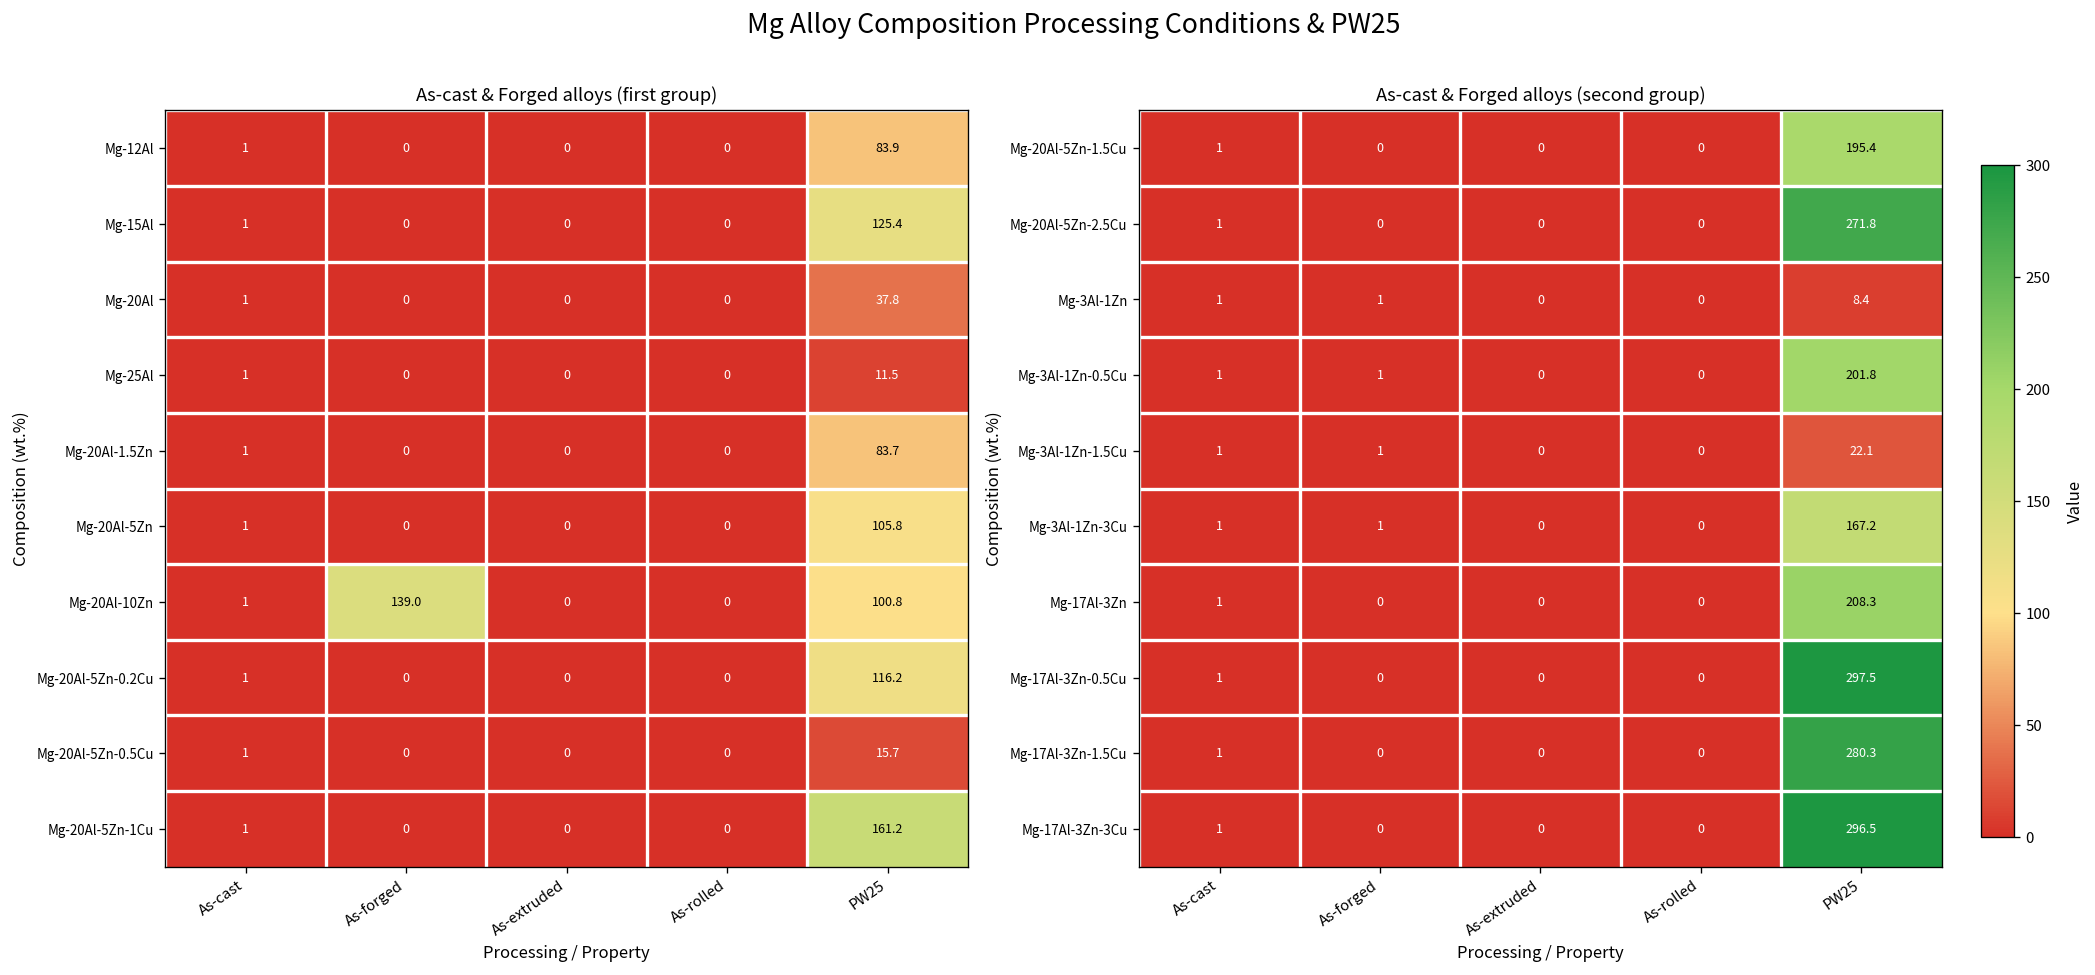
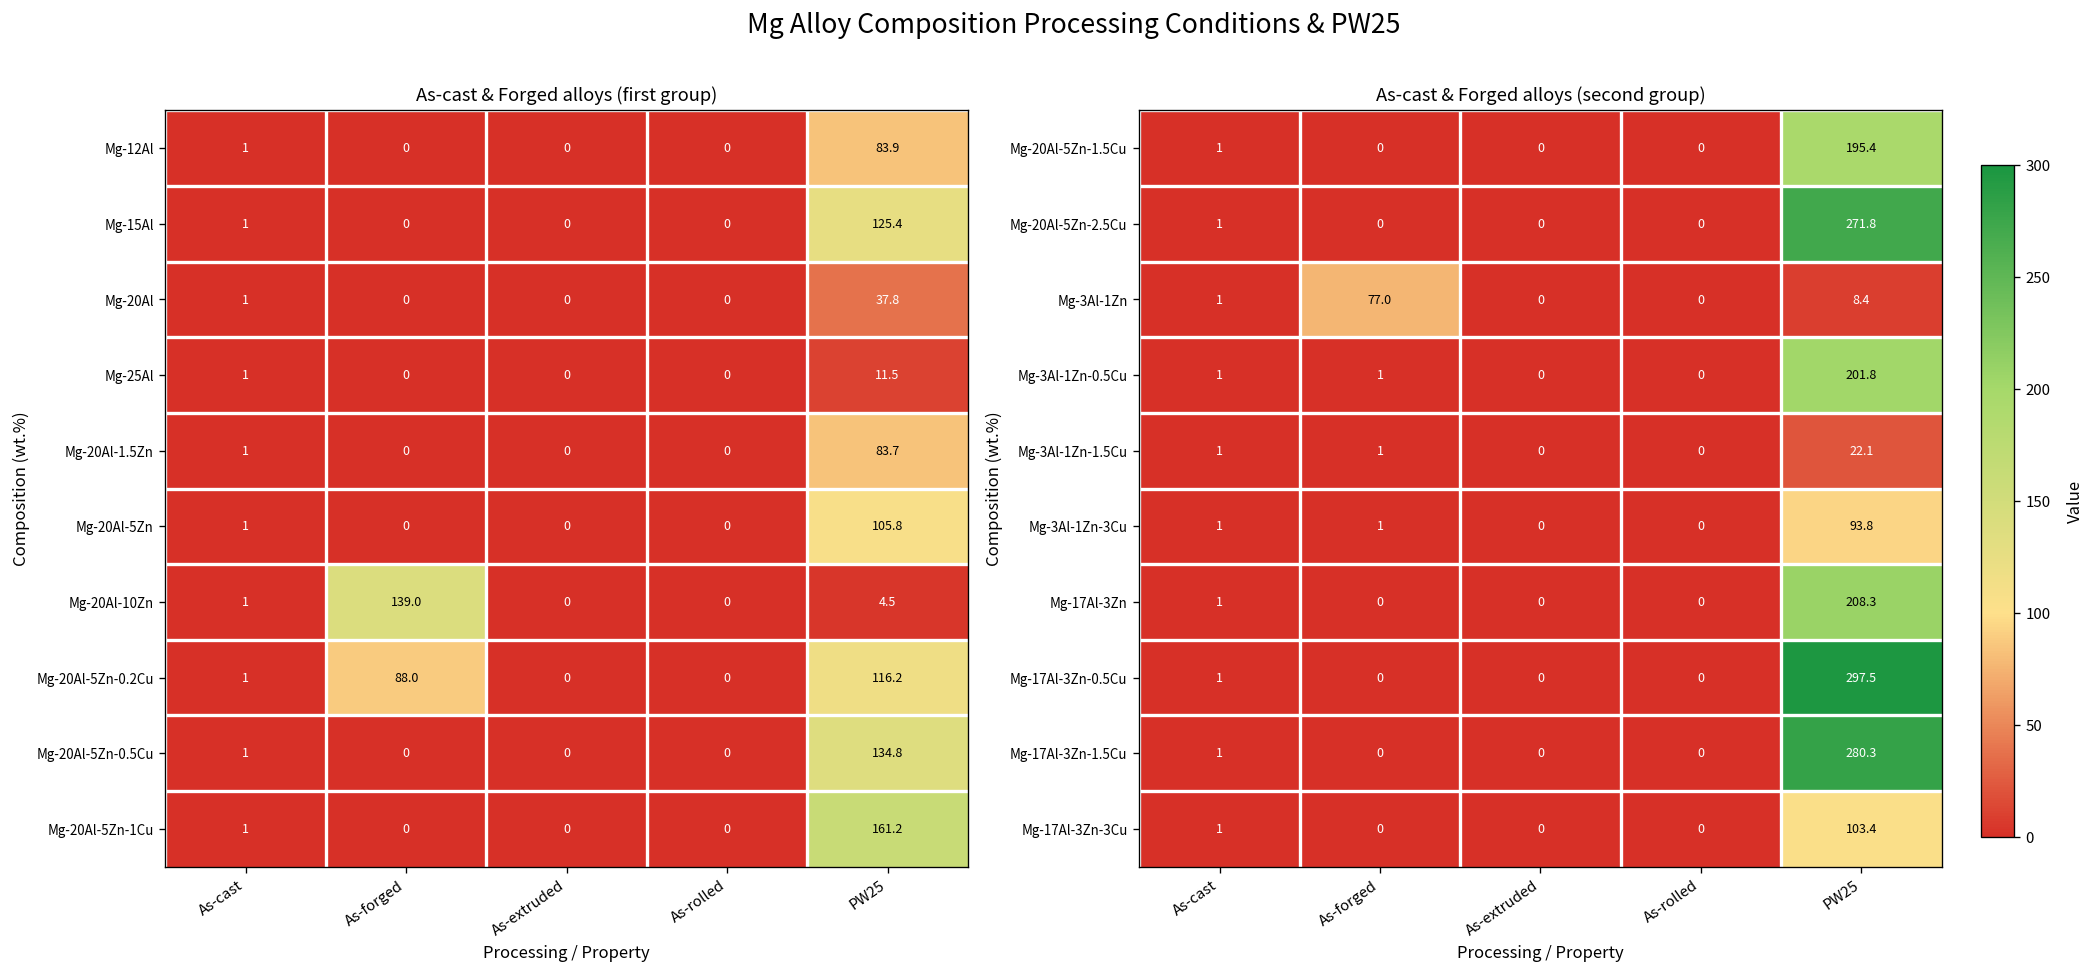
  {
    "As-cast & Forged alloys (first group)": {
      "Mg-12Al": {
        "As-cast": 1,
        "As-forged": 0,
        "As-extruded": 0,
        "As-rolled": 0,
        "PW25": 83.9
      },
      "Mg-15Al": {
        "As-cast": 1,
        "As-forged": 0,
        "As-extruded": 0,
        "As-rolled": 0,
        "PW25": 125.4
      },
      "Mg-20Al": {
        "As-cast": 1,
        "As-forged": 0,
        "As-extruded": 0,
        "As-rolled": 0,
        "PW25": 37.8
      },
      "Mg-25Al": {
        "As-cast": 1,
        "As-forged": 0,
        "As-extruded": 0,
        "As-rolled": 0,
        "PW25": 11.5
      },
      "Mg-20Al-1.5Zn": {
        "As-cast": 1,
        "As-forged": 0,
        "As-extruded": 0,
        "As-rolled": 0,
        "PW25": 83.7
      },
      "Mg-20Al-5Zn": {
        "As-cast": 1,
        "As-forged": 0,
        "As-extruded": 0,
        "As-rolled": 0,
        "PW25": 105.8
      },
      "Mg-20Al-10Zn": {
        "As-cast": 1,
        "As-forged": 139.0,
        "As-extruded": 0,
        "As-rolled": 0,
-       "PW25": 100.8
+       "PW25": 4.5
      },
      "Mg-20Al-5Zn-0.2Cu": {
        "As-cast": 1,
-       "As-forged": 0,
+       "As-forged": 88.0,
        "As-extruded": 0,
        "As-rolled": 0,
        "PW25": 116.2
      },
      "Mg-20Al-5Zn-0.5Cu": {
        "As-cast": 1,
        "As-forged": 0,
        "As-extruded": 0,
        "As-rolled": 0,
-       "PW25": 15.7
+       "PW25": 134.8
      },
      "Mg-20Al-5Zn-1Cu": {
        "As-cast": 1,
        "As-forged": 0,
        "As-extruded": 0,
        "As-rolled": 0,
        "PW25": 161.2
      }
    },
    "As-cast & Forged alloys (second group)": {
      "Mg-20Al-5Zn-1.5Cu": {
        "As-cast": 1,
        "As-forged": 0,
        "As-extruded": 0,
        "As-rolled": 0,
        "PW25": 195.4
      },
      "Mg-20Al-5Zn-2.5Cu": {
        "As-cast": 1,
        "As-forged": 0,
        "As-extruded": 0,
        "As-rolled": 0,
        "PW25": 271.8
      },
      "Mg-3Al-1Zn": {
        "As-cast": 1,
-       "As-forged": 1,
+       "As-forged": 77.0,
        "As-extruded": 0,
        "As-rolled": 0,
        "PW25": 8.4
      },
      "Mg-3Al-1Zn-0.5Cu": {
        "As-cast": 1,
        "As-forged": 1,
        "As-extruded": 0,
        "As-rolled": 0,
        "PW25": 201.8
      },
      "Mg-3Al-1Zn-1.5Cu": {
        "As-cast": 1,
        "As-forged": 1,
        "As-extruded": 0,
        "As-rolled": 0,
        "PW25": 22.1
      },
      "Mg-3Al-1Zn-3Cu": {
        "As-cast": 1,
        "As-forged": 1,
        "As-extruded": 0,
        "As-rolled": 0,
-       "PW25": 167.2
+       "PW25": 93.8
      },
      "Mg-17Al-3Zn": {
        "As-cast": 1,
        "As-forged": 0,
        "As-extruded": 0,
        "As-rolled": 0,
        "PW25": 208.3
      },
      "Mg-17Al-3Zn-0.5Cu": {
        "As-cast": 1,
        "As-forged": 0,
        "As-extruded": 0,
        "As-rolled": 0,
        "PW25": 297.5
      },
      "Mg-17Al-3Zn-1.5Cu": {
        "As-cast": 1,
        "As-forged": 0,
        "As-extruded": 0,
        "As-rolled": 0,
        "PW25": 280.3
      },
      "Mg-17Al-3Zn-3Cu": {
        "As-cast": 1,
        "As-forged": 0,
        "As-extruded": 0,
        "As-rolled": 0,
-       "PW25": 296.5
+       "PW25": 103.4
      }
    }
  }
